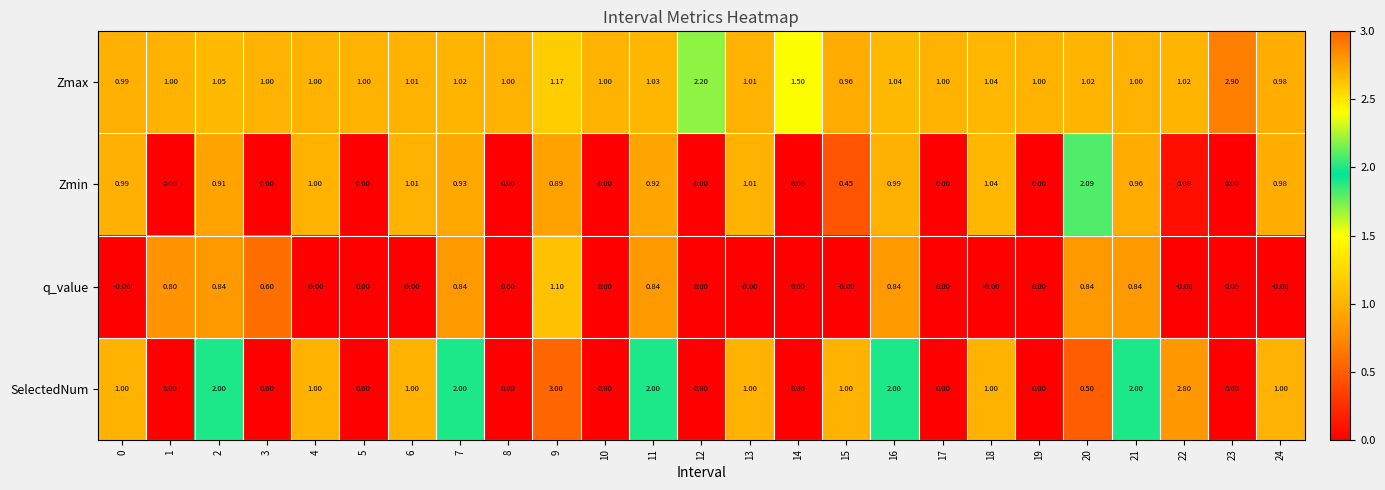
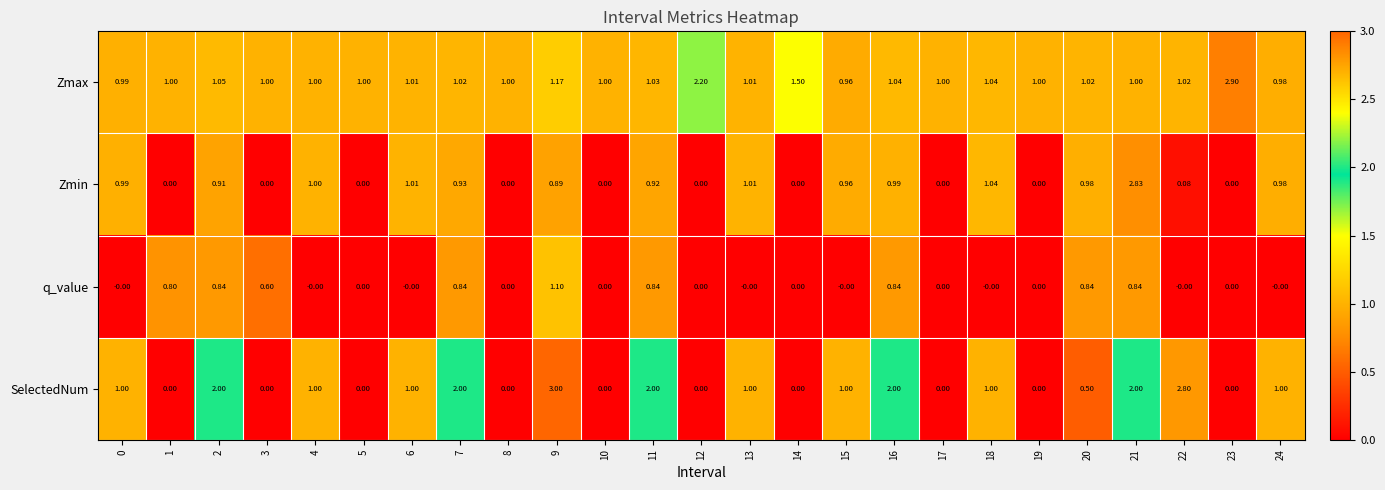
  {
    "Zmax": {
      "0": 0.99,
      "1": 1.00,
      "2": 1.05,
      "3": 1.00,
      "4": 1.00,
      "5": 1.00,
      "6": 1.01,
      "7": 1.02,
      "8": 1.00,
      "9": 1.17,
      "10": 1.00,
      "11": 1.03,
      "12": 2.20,
      "13": 1.01,
      "14": 1.50,
      "15": 0.96,
      "16": 1.04,
      "17": 1.00,
      "18": 1.04,
      "19": 1.00,
      "20": 1.02,
      "21": 1.00,
      "22": 1.02,
      "23": 2.90,
      "24": 0.98
    },
    "Zmin": {
      "0": 0.99,
      "1": 0.00,
      "2": 0.91,
      "3": 0.00,
      "4": 1.00,
      "5": 0.00,
      "6": 1.01,
      "7": 0.93,
      "8": 0.00,
      "9": 0.89,
      "10": 0.00,
      "11": 0.92,
      "12": 0.00,
      "13": 1.01,
      "14": 0.00,
-     "15": 0.45,
+     "15": 0.96,
      "16": 0.99,
      "17": 0.00,
      "18": 1.04,
      "19": 0.00,
-     "20": 2.09,
-     "21": 0.96,
+     "20": 0.98,
+     "21": 2.83,
      "22": 0.08,
      "23": 0.00,
      "24": 0.98
    },
    "q_value": {
      "0": -0.00,
      "1": 0.80,
      "2": 0.84,
      "3": 0.60,
      "4": -0.00,
      "5": 0.00,
      "6": -0.00,
      "7": 0.84,
      "8": 0.00,
      "9": 1.10,
      "10": 0.00,
      "11": 0.84,
      "12": 0.00,
      "13": -0.00,
      "14": 0.00,
      "15": -0.00,
      "16": 0.84,
      "17": 0.00,
      "18": -0.00,
      "19": 0.00,
      "20": 0.84,
      "21": 0.84,
      "22": -0.00,
      "23": 0.00,
      "24": -0.00
    },
    "SelectedNum": {
      "0": 1.00,
      "1": 0.00,
      "2": 2.00,
      "3": 0.00,
      "4": 1.00,
      "5": 0.00,
      "6": 1.00,
      "7": 2.00,
      "8": 0.00,
      "9": 3.00,
      "10": 0.00,
      "11": 2.00,
      "12": 0.00,
      "13": 1.00,
      "14": 0.00,
      "15": 1.00,
      "16": 2.00,
      "17": 0.00,
      "18": 1.00,
      "19": 0.00,
      "20": 0.50,
      "21": 2.00,
      "22": 2.80,
      "23": 0.00,
      "24": 1.00
    }
  }
